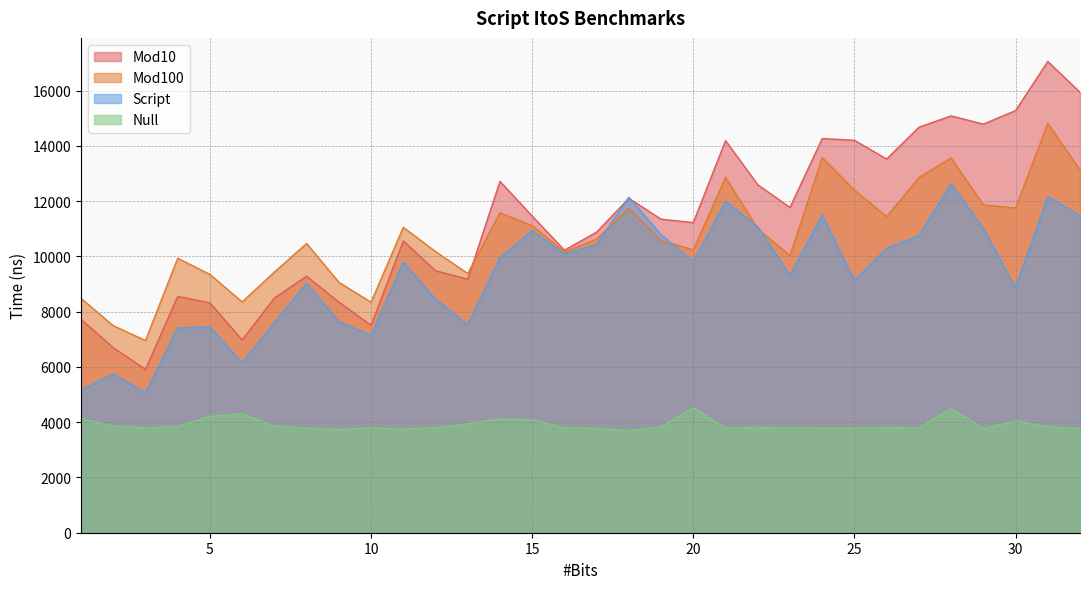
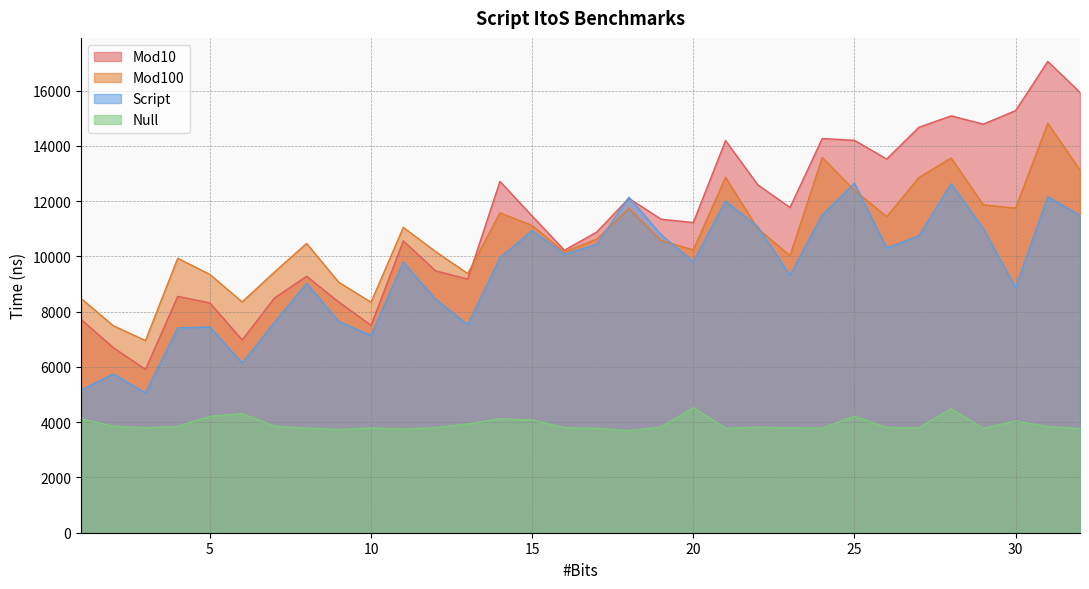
  {
    "Script": {
      "5": 7400,
      "10": 7100,
      "15": 10900,
      "20": 9800,
-     "25": 9100,
+     "25": 12700,
      "30": 8900
    },
    "Null": {
      "5": 4200,
      "10": 3800,
      "15": 4100,
      "20": 4500,
-     "25": 3800,
+     "25": 4200,
      "30": 4000
    }
  }
